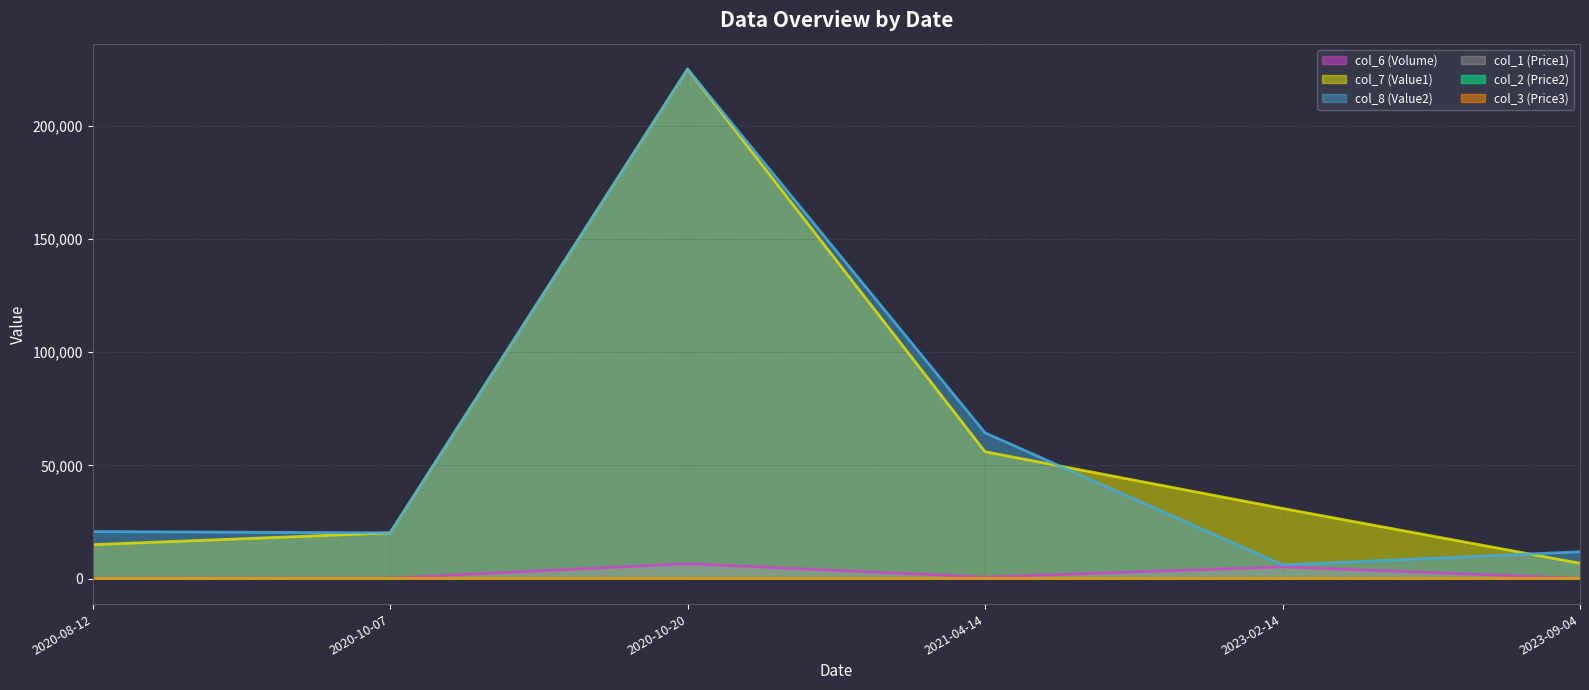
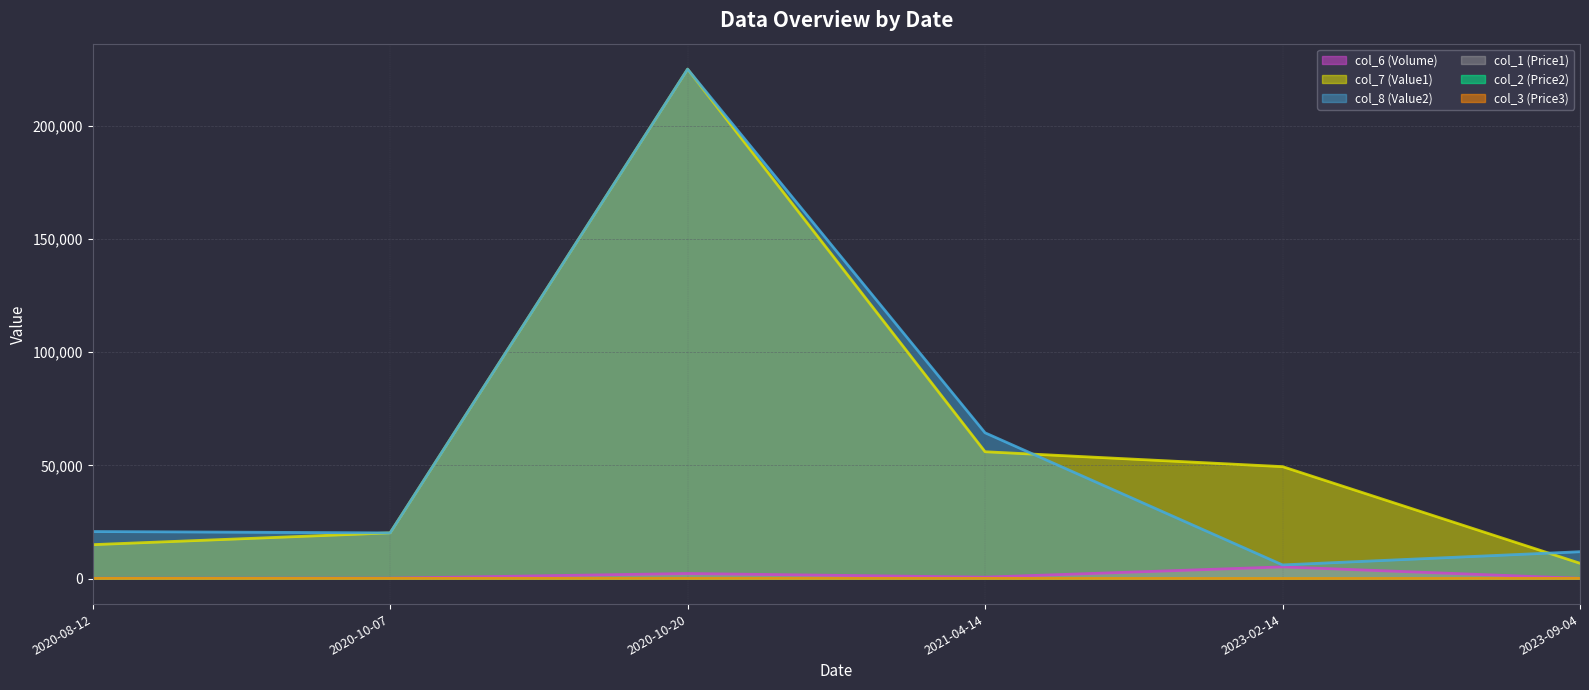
  {
    "col_6 (Volume)": {
-     "2020-10-20": "7,000"
+     "2020-10-20": "2,000"
    },
    "col_7 (Value1)": {
      "2020-08-12": "15,000",
      "2021-04-14": "56,000",
-     "2023-02-14": "31,000",
+     "2023-02-14": "49,000",
      "2023-09-04": "7,000"
    },
    "col_8 (Value2)": {
      "2020-08-12": "21,000",
      "2021-04-14": "64,000",
      "2023-09-04": "12,000"
    },
    "col_3 (Price3)": {
      "2020-10-20": "0",
      "2023-02-14": "0"
    }
  }
